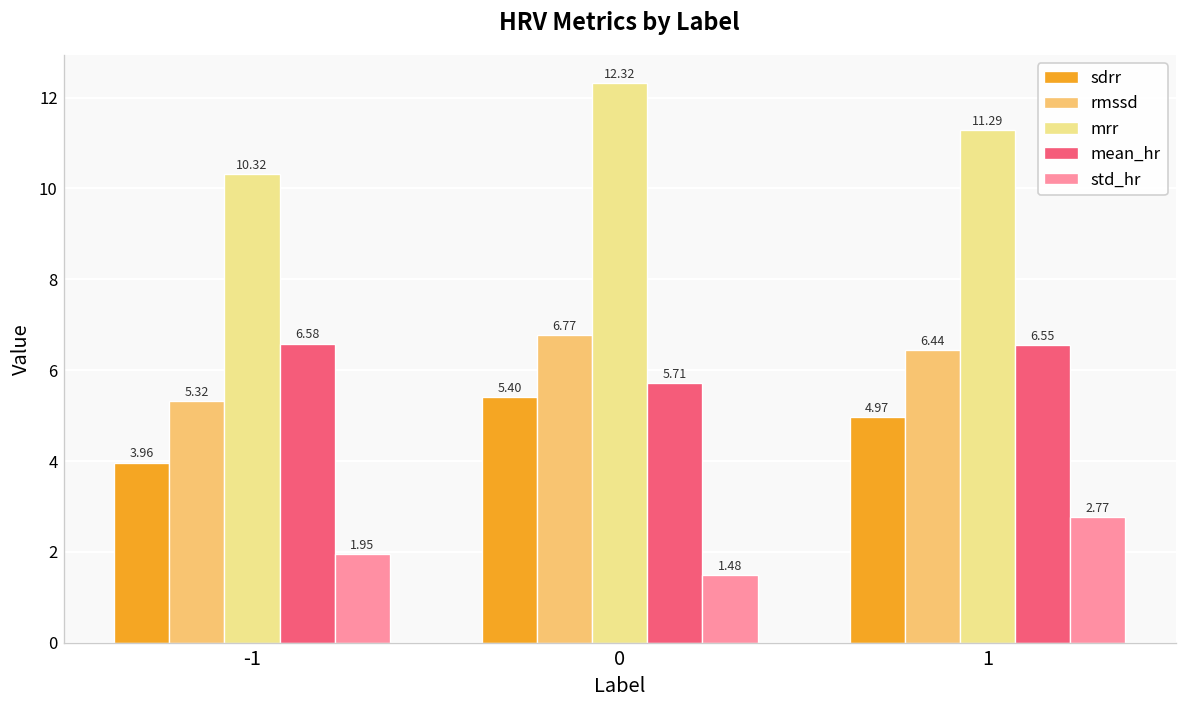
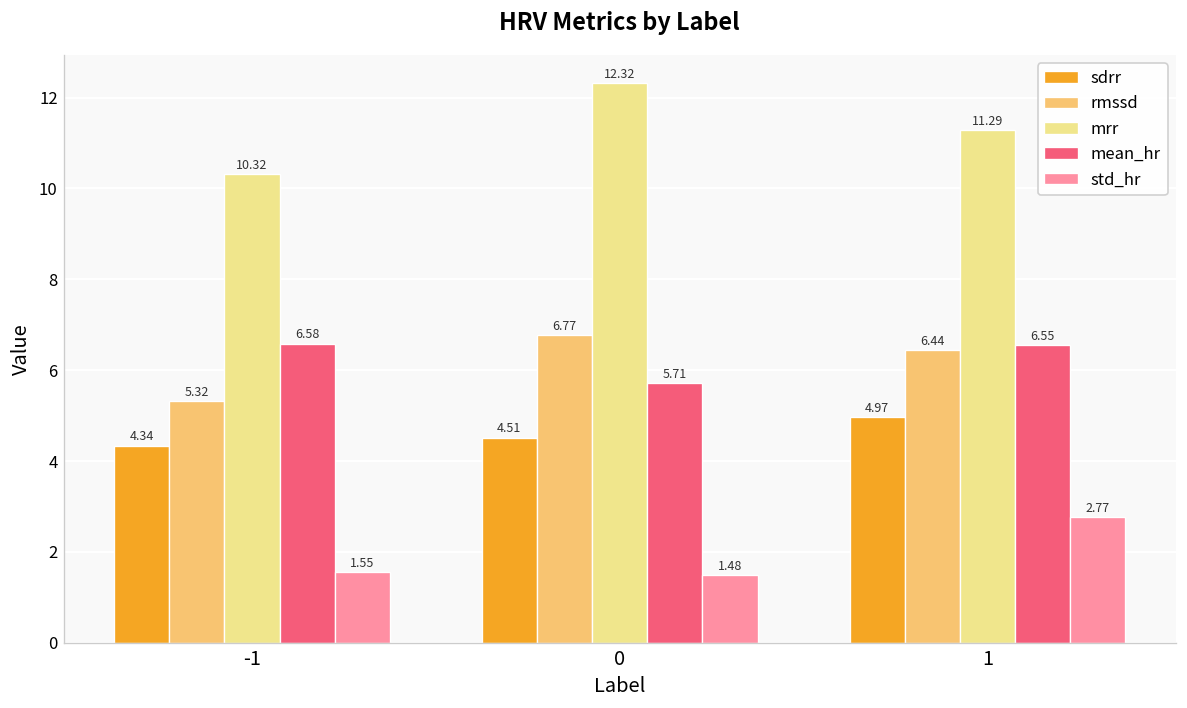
  {
    "sdrr": {
-     "-1": 3.96,
-     "0": 5.40,
+     "-1": 4.34,
+     "0": 4.51,
      "1": 4.97
    },
    "mean_hr": {
      "-1": 6.58,
      "0": 5.71,
      "1": 6.55
    },
    "std_hr": {
-     "-1": 1.95,
+     "-1": 1.55,
      "0": 1.48,
      "1": 2.77
    }
  }
